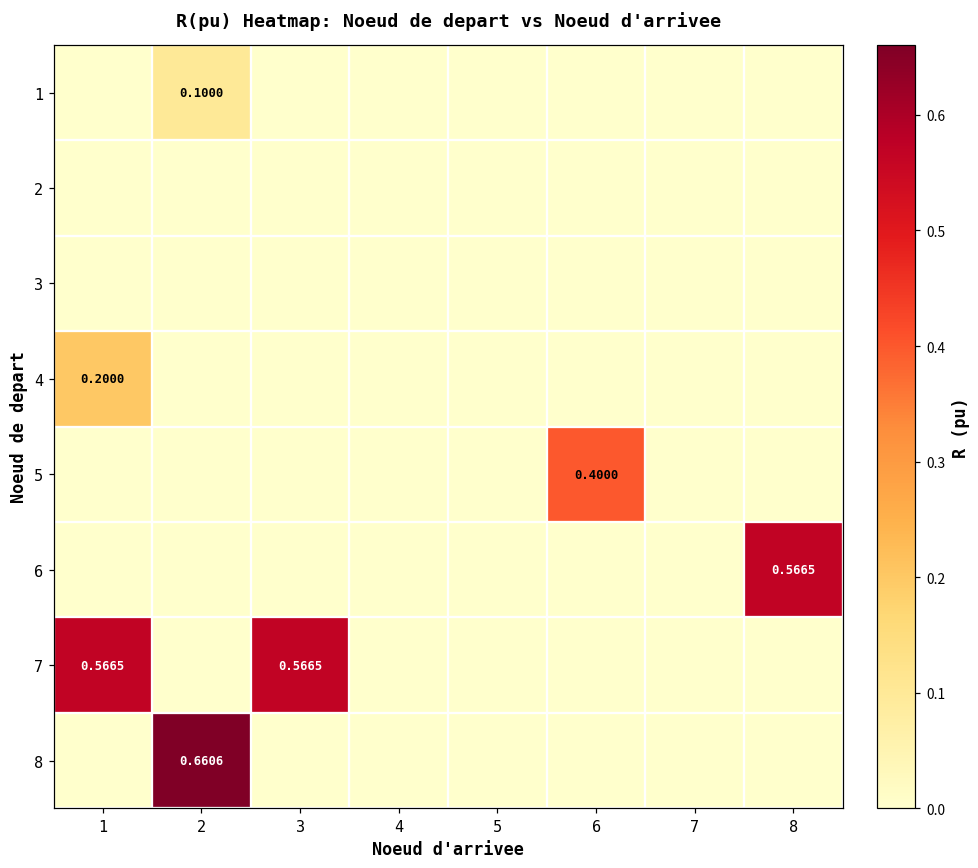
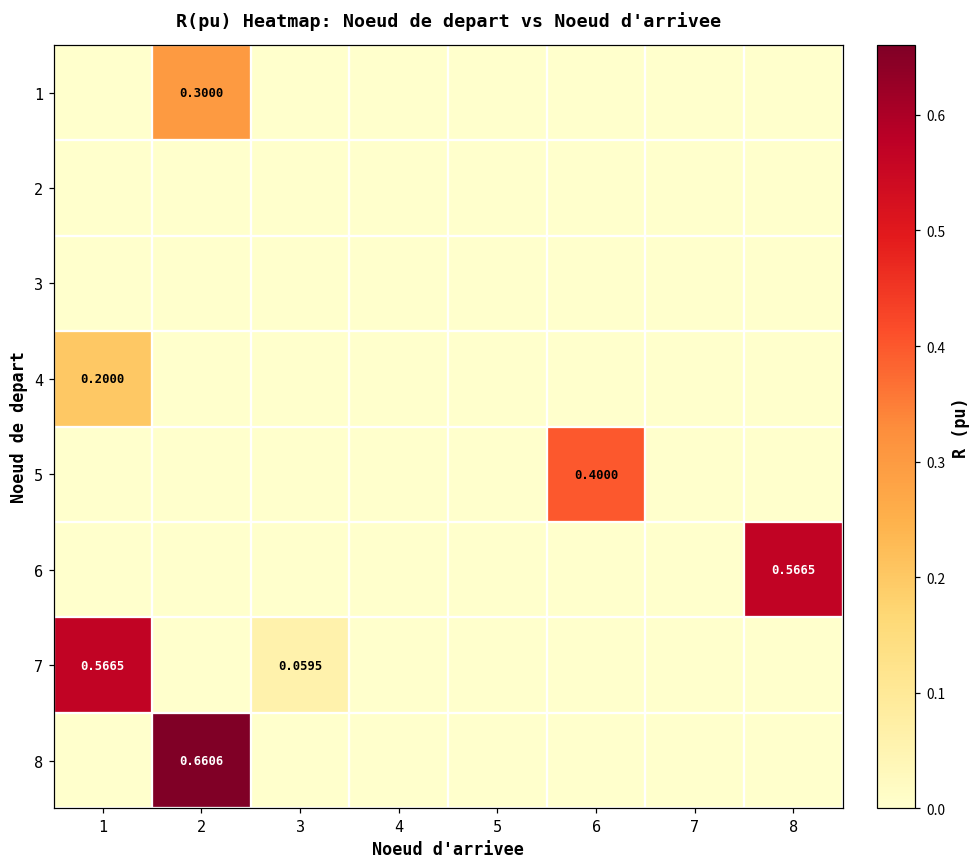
  {
    "1": {
-     "2": 0.1000
+     "2": 0.3000
    },
    "4": {
      "1": 0.2000
    },
    "5": {
      "6": 0.4000
    },
    "6": {
      "8": 0.5665
    },
    "7": {
      "1": 0.5665,
-     "3": 0.5665
+     "3": 0.0595
    },
    "8": {
      "2": 0.6606
    }
  }
